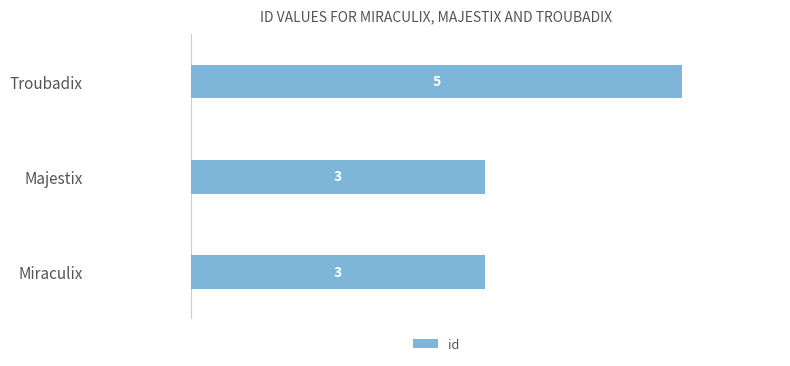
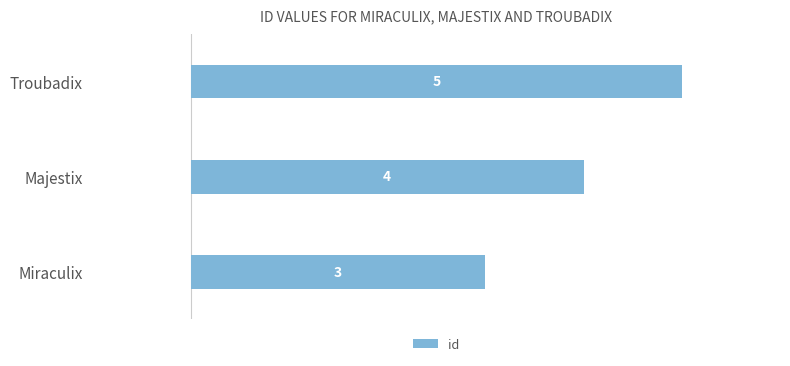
  {
    "Troubadix": 5,
-   "Majestix": 3,
+   "Majestix": 4,
    "Miraculix": 3
  }
